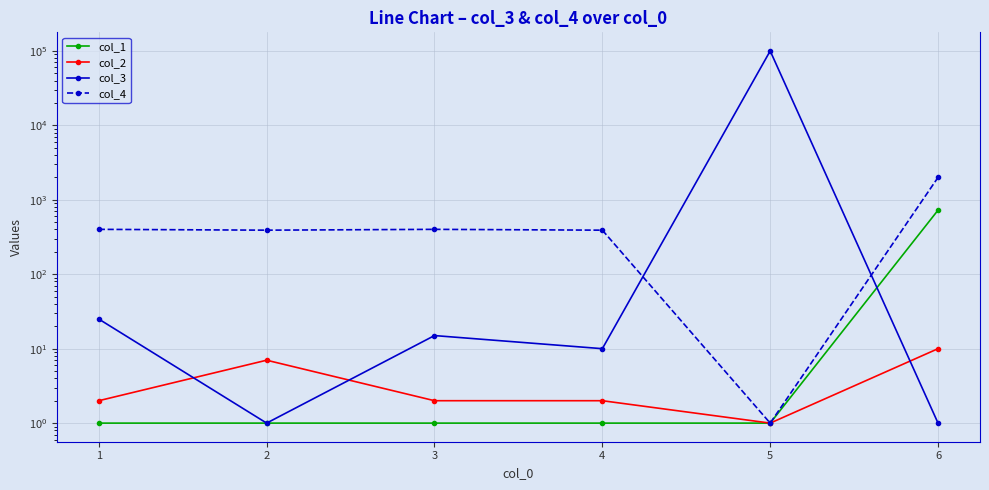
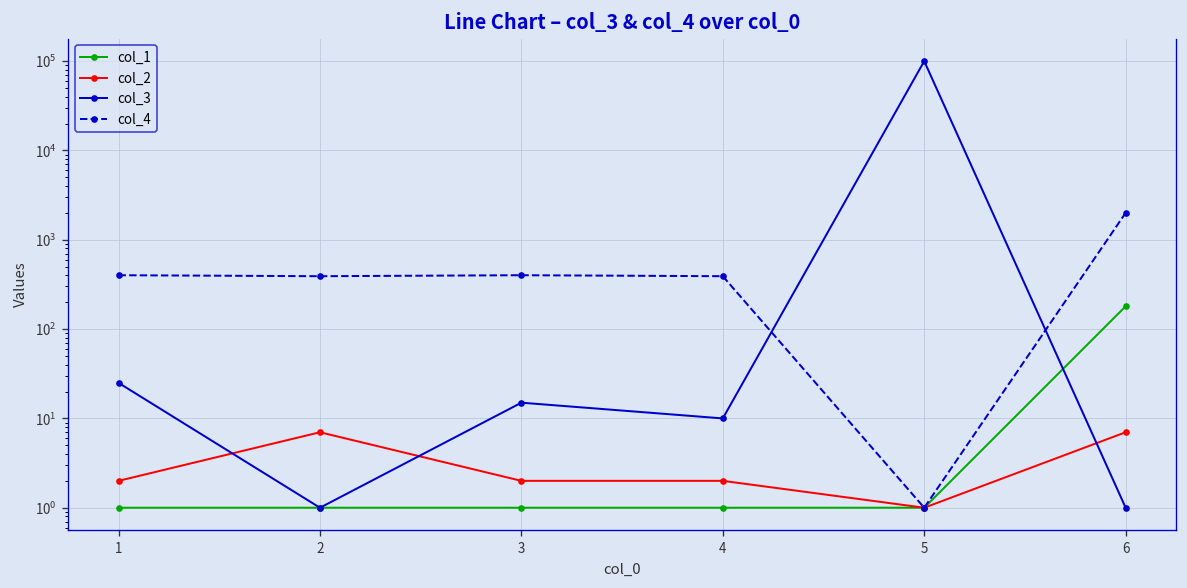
  {
    "col_1": {
      "1": 1,
      "3": 1,
      "4": 1,
-     "6": 700
+     "6": 180
    },
    "col_2": {
      "1": 2,
      "2": 7,
      "3": 2,
      "4": 2,
-     "6": 10
+     "6": 7
    }
  }
